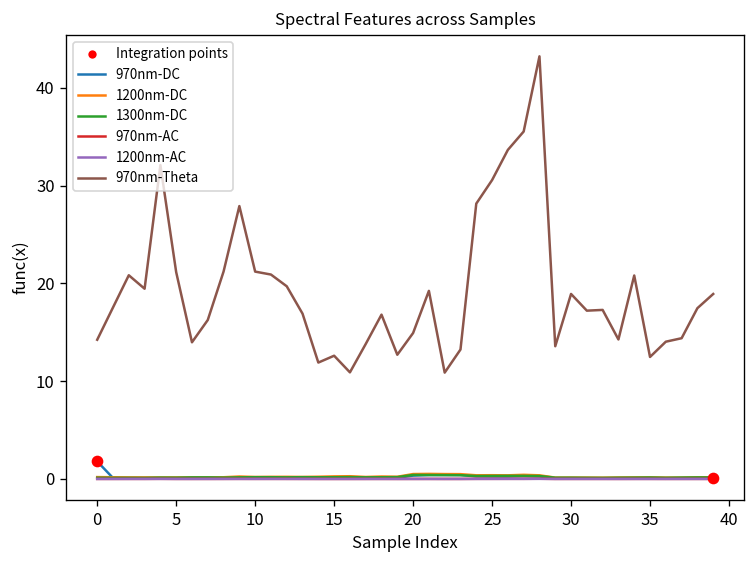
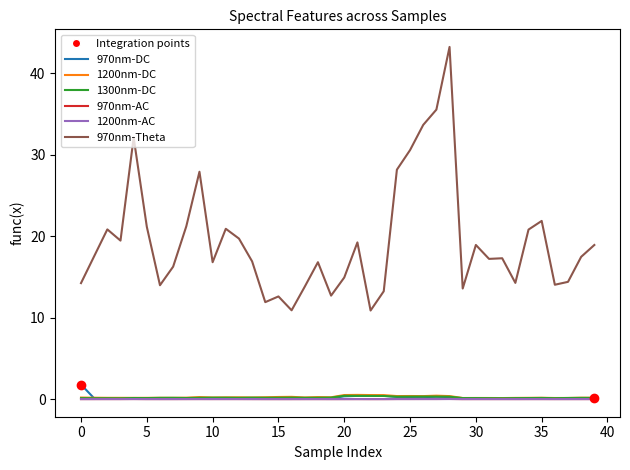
  {
    "1200nm-AC": {
      "20": 0
    },
    "970nm-Theta": {
      "0": 14,
      "5": 21,
-     "10": 21,
+     "10": 17,
      "15": 13,
      "20": 15,
      "25": 31,
      "30": 19,
-     "35": 12
+     "35": 22
    }
  }
